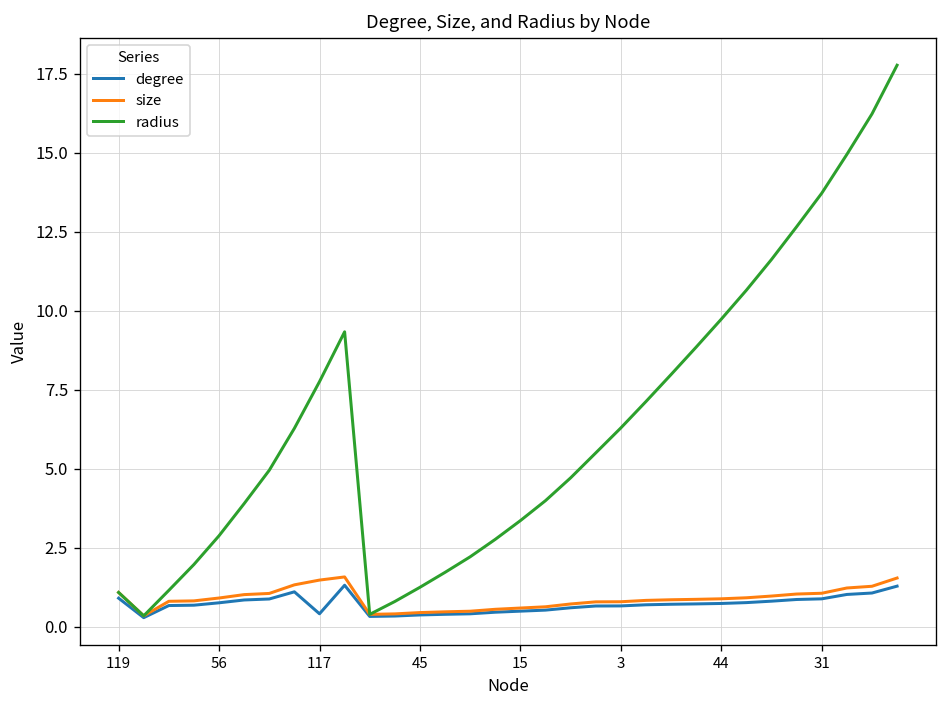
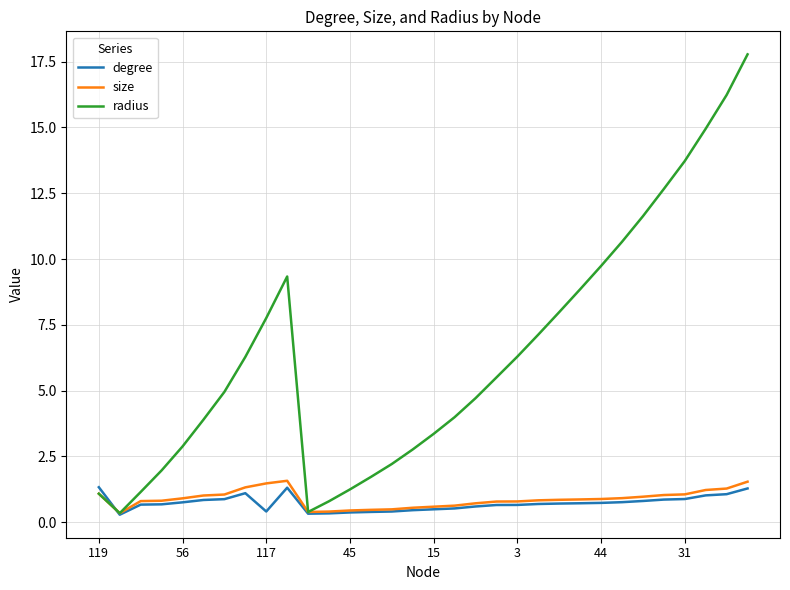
  {
    "degree": {
-     "119": 0.9,
+     "119": 1.3,
      "56": 0.8,
      "117": 0.4,
      "44": 0.7
    },
    "size": {
      "56": 0.9,
      "117": 1.5,
      "44": 0.9
    },
    "radius": {
      "56": 2.9,
      "117": 7.8,
      "45": 1.2,
      "44": 9.7
    }
  }
